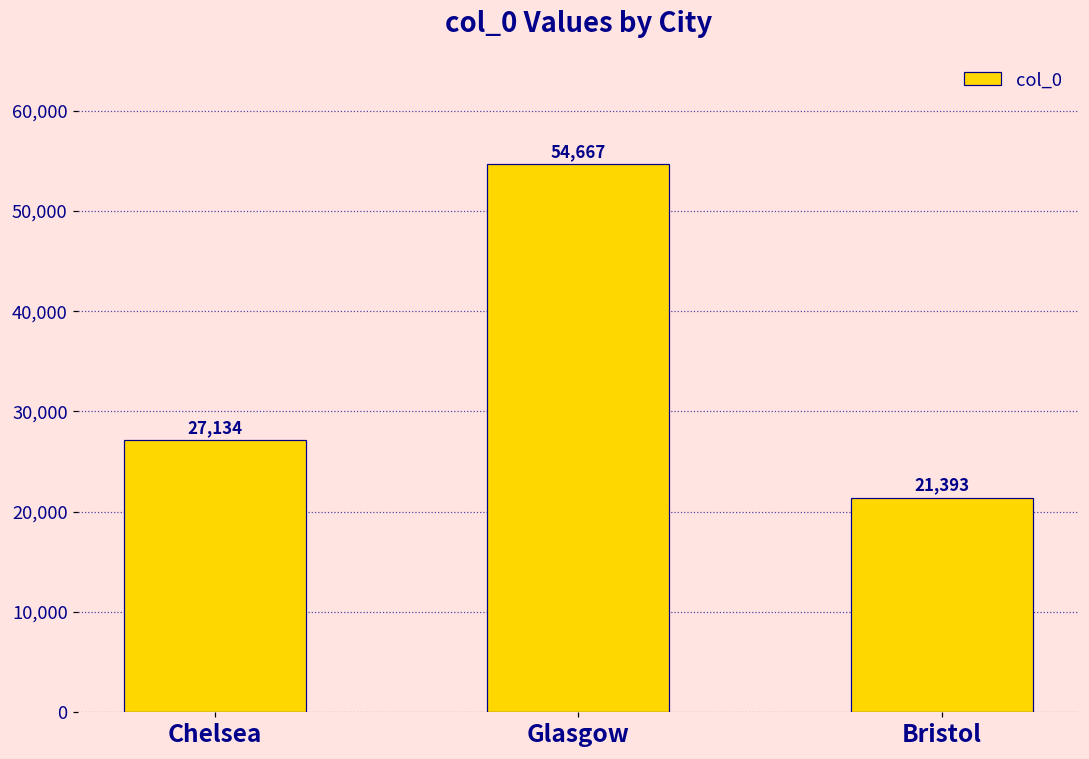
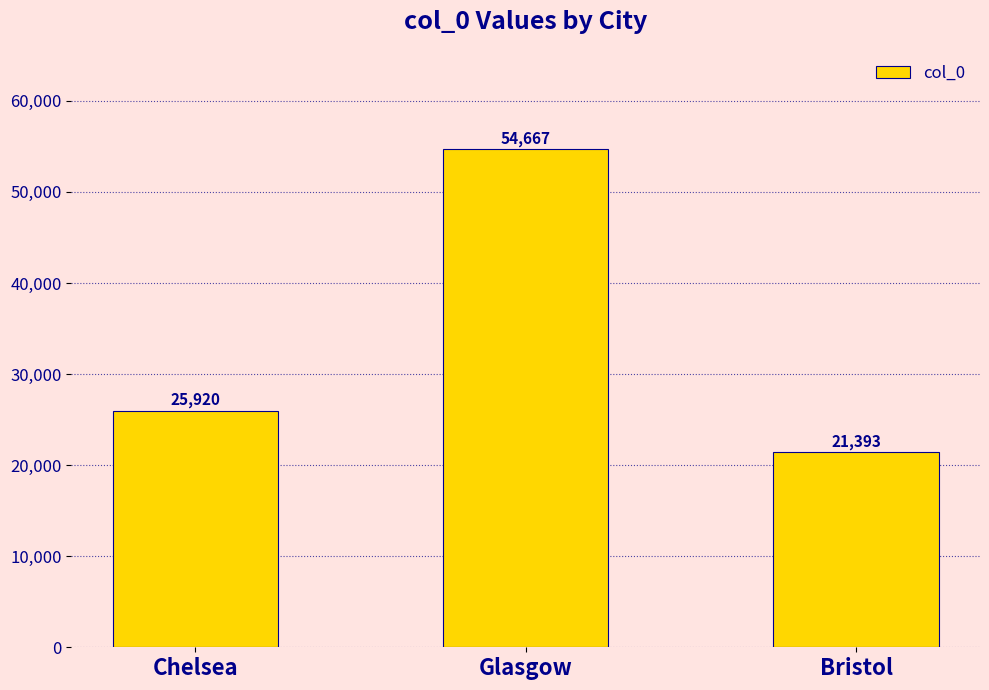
  {
-   "Chelsea": "27,134",
+   "Chelsea": "25,920",
    "Glasgow": "54,667",
    "Bristol": "21,393"
  }
